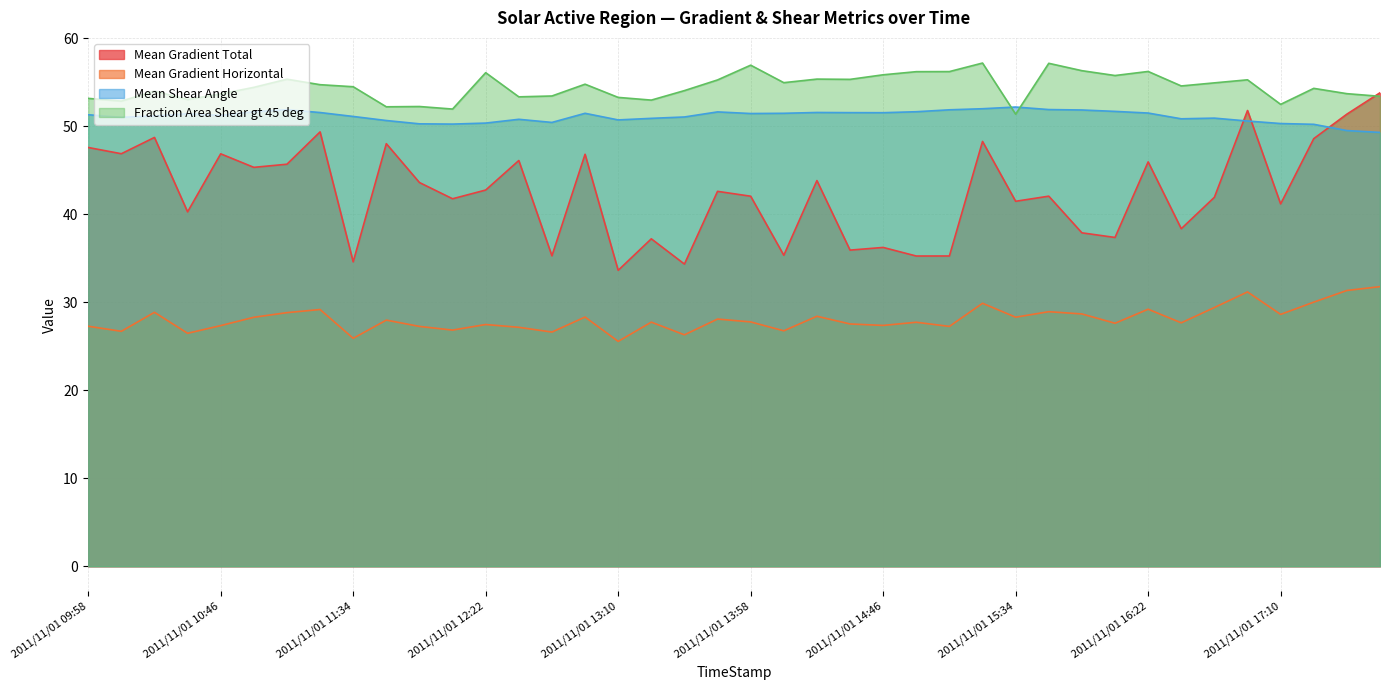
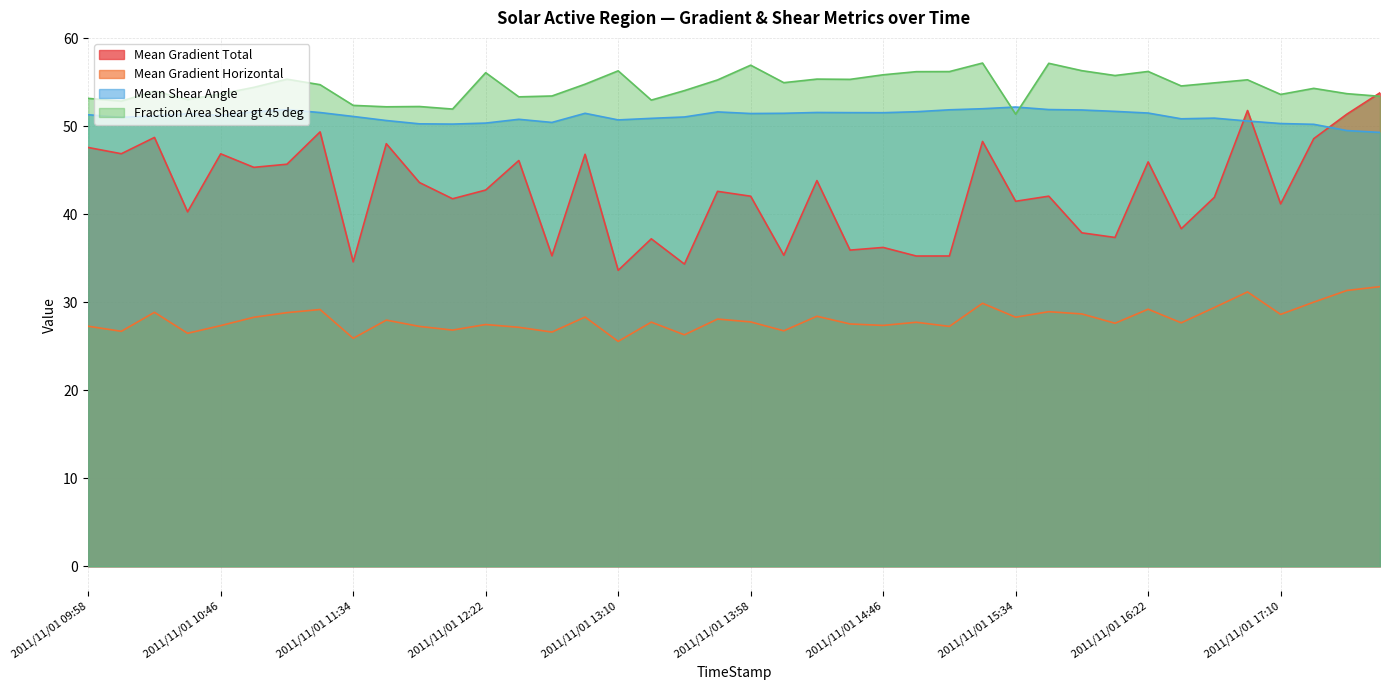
  {
    "Mean Shear Angle": {
      "2011/11/01 09:58": 51,
      "2011/11/01 11:34": 51,
      "2011/11/01 12:22": 50,
      "2011/11/01 13:10": 51,
      "2011/11/01 13:58": 51,
      "2011/11/01 14:46": 52,
      "2011/11/01 15:34": 52,
      "2011/11/01 16:22": 52,
      "2011/11/01 17:10": 50
    },
    "Fraction Area Shear gt 45 deg": {
      "2011/11/01 09:58": 53,
-     "2011/11/01 11:34": 55,
+     "2011/11/01 11:34": 52,
      "2011/11/01 12:22": 56,
-     "2011/11/01 13:10": 53,
+     "2011/11/01 13:10": 56,
      "2011/11/01 13:58": 57,
      "2011/11/01 14:46": 56,
      "2011/11/01 15:34": 51,
      "2011/11/01 16:22": 56,
-     "2011/11/01 17:10": 53
+     "2011/11/01 17:10": 54
    }
  }
